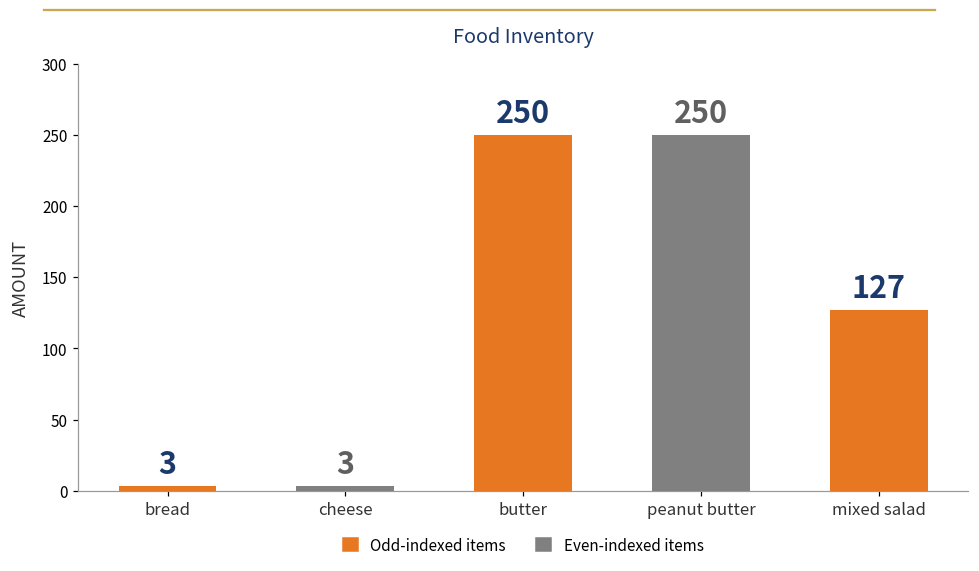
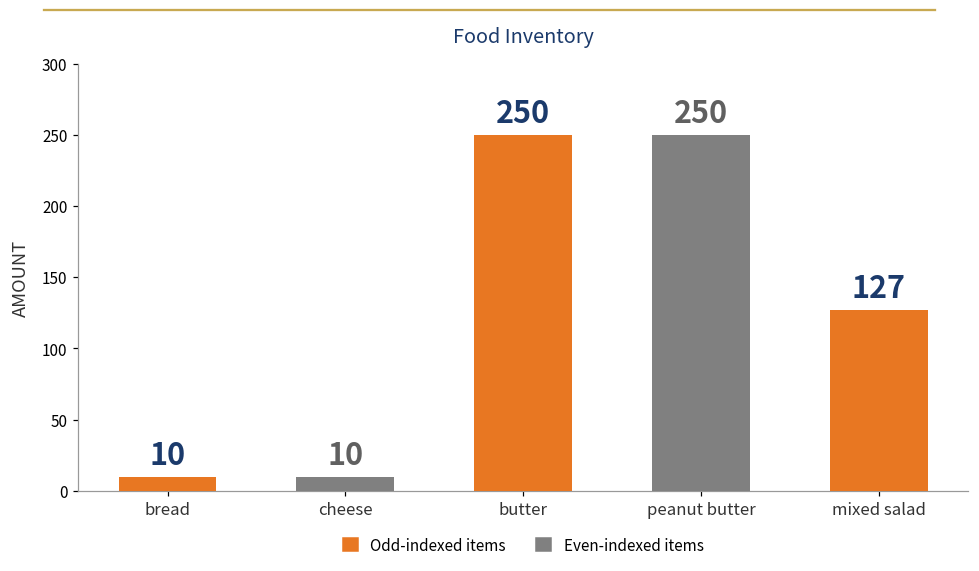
  {
-   "bread": 3,
-   "cheese": 3,
+   "bread": 10,
+   "cheese": 10,
    "butter": 250,
    "peanut butter": 250,
    "mixed salad": 127
  }
